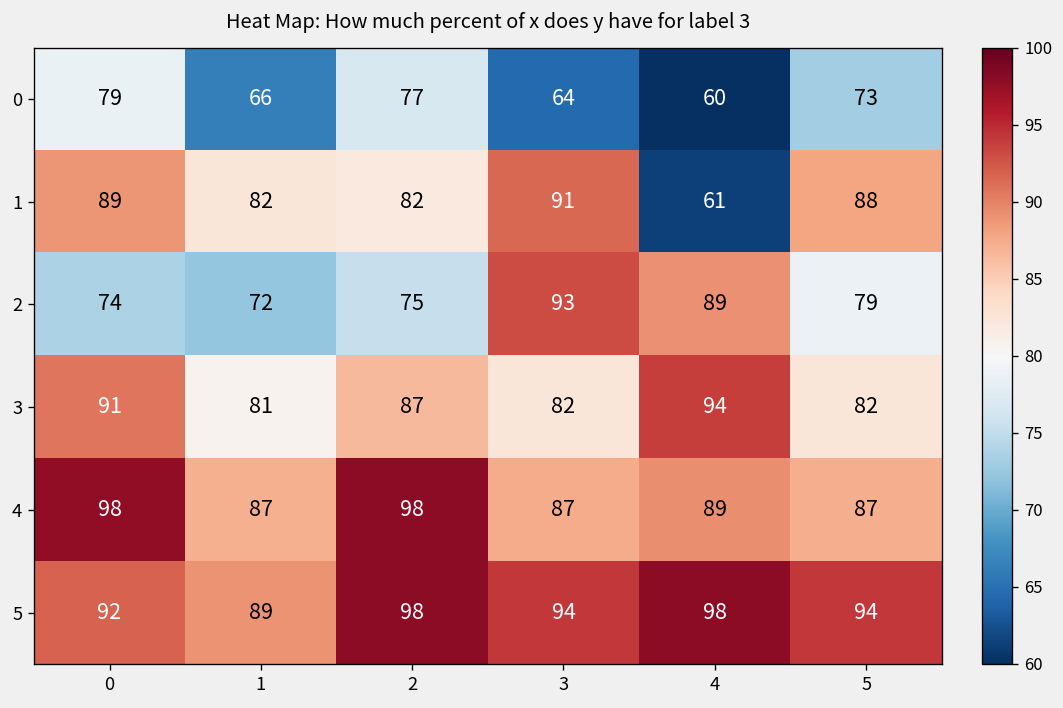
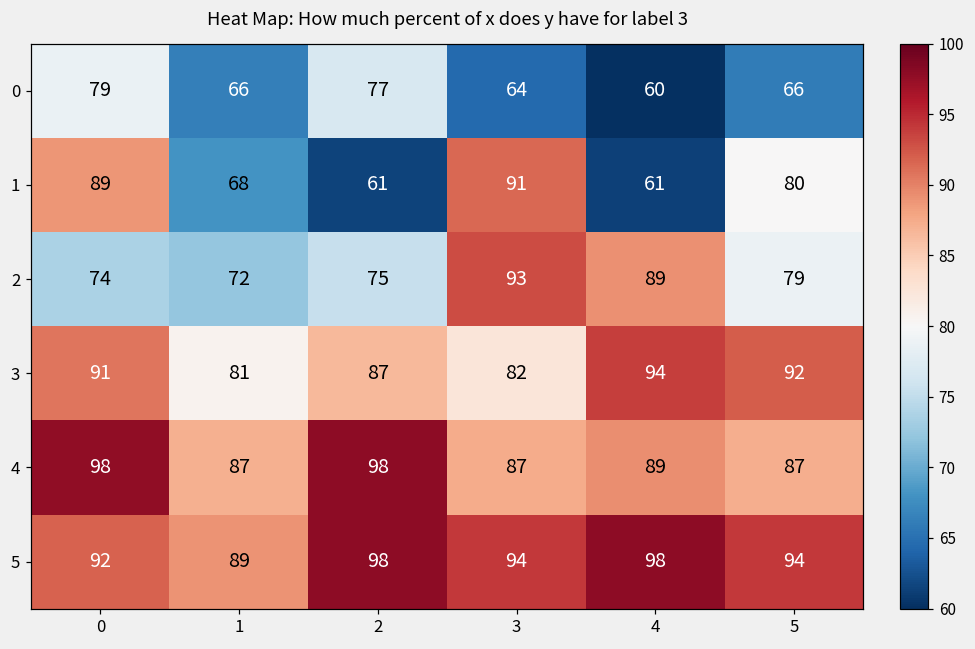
  {
    "0": {
      "0": 79,
      "1": 66,
      "2": 77,
      "3": 64,
      "4": 60,
-     "5": 73
+     "5": 66
    },
    "1": {
      "0": 89,
-     "1": 82,
-     "2": 82,
+     "1": 68,
+     "2": 61,
      "3": 91,
      "4": 61,
-     "5": 88
+     "5": 80
    },
    "2": {
      "0": 74,
      "1": 72,
      "2": 75,
      "3": 93,
      "4": 89,
      "5": 79
    },
    "3": {
      "0": 91,
      "1": 81,
      "2": 87,
      "3": 82,
      "4": 94,
-     "5": 82
+     "5": 92
    },
    "4": {
      "0": 98,
      "1": 87,
      "2": 98,
      "3": 87,
      "4": 89,
      "5": 87
    },
    "5": {
      "0": 92,
      "1": 89,
      "2": 98,
      "3": 94,
      "4": 98,
      "5": 94
    }
  }
